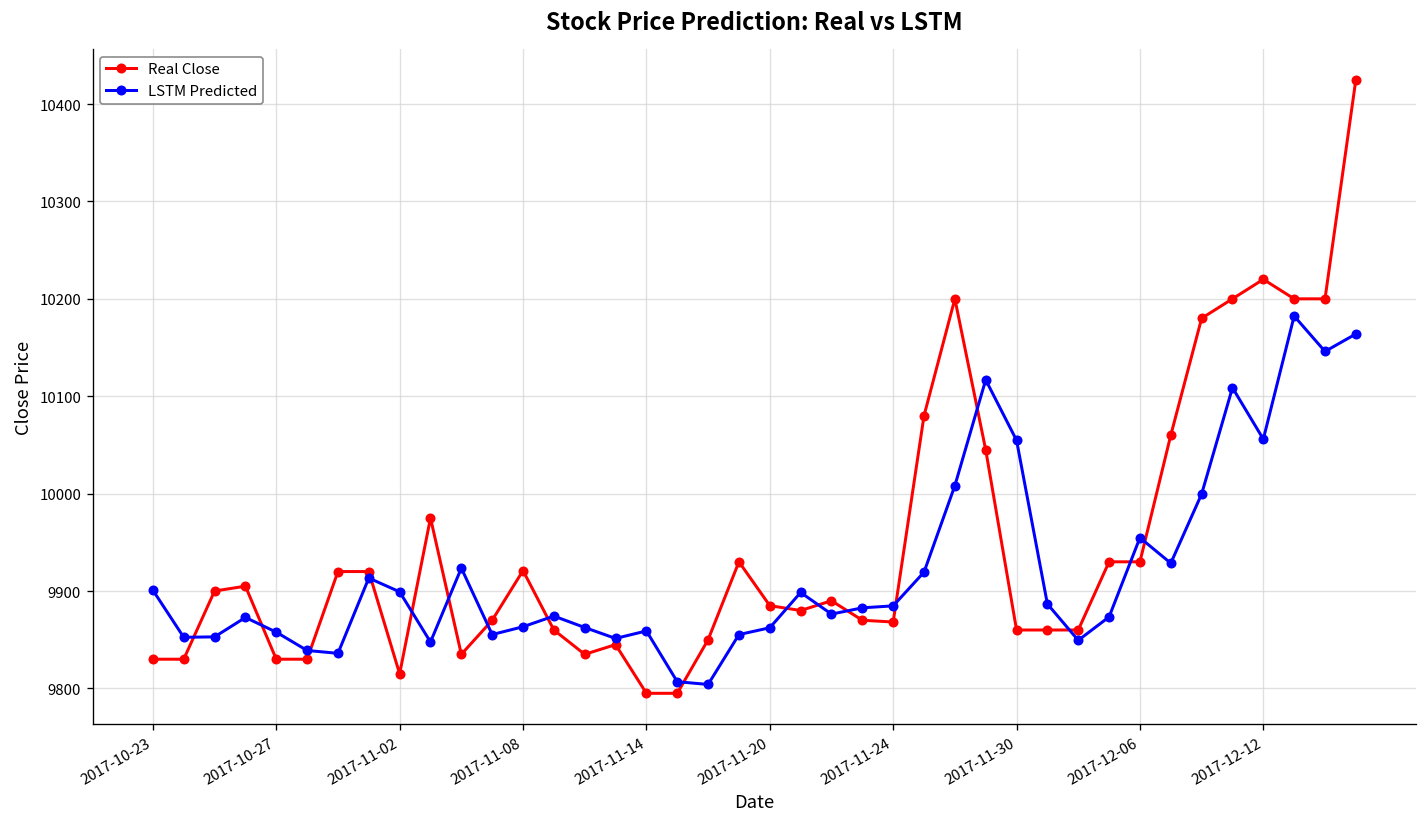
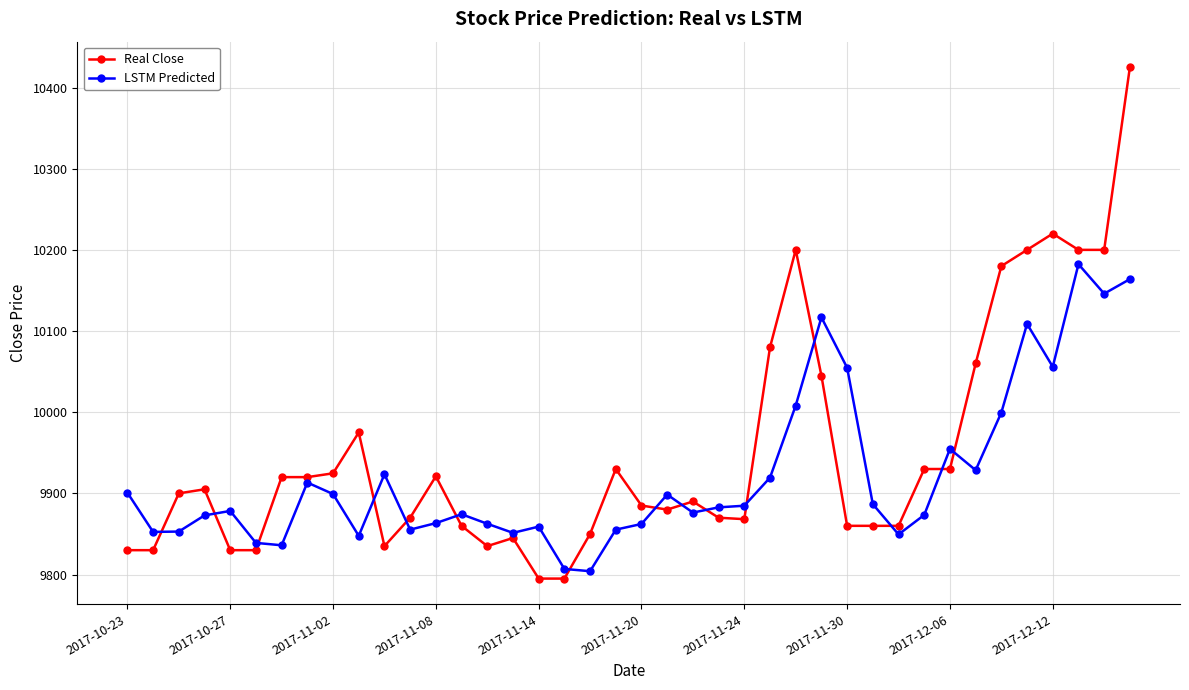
  {
    "Real Close": {
      "2017-10-23": 9830,
      "2017-10-27": 9830,
-     "2017-11-02": 9820,
+     "2017-11-02": 9920,
      "2017-11-08": 9920,
      "2017-11-14": 9800,
      "2017-11-20": 9890,
      "2017-11-24": 9870,
      "2017-11-30": 9860,
      "2017-12-06": 9930,
      "2017-12-12": 10220
    },
    "LSTM Predicted": {
      "2017-10-23": 9900,
-     "2017-10-27": 9860,
+     "2017-10-27": 9880,
      "2017-11-02": 9900,
      "2017-11-08": 9860,
      "2017-11-14": 9860,
      "2017-11-20": 9860,
      "2017-11-24": 9880,
      "2017-11-30": 10050,
      "2017-12-06": 9950,
      "2017-12-12": 10060
    }
  }
